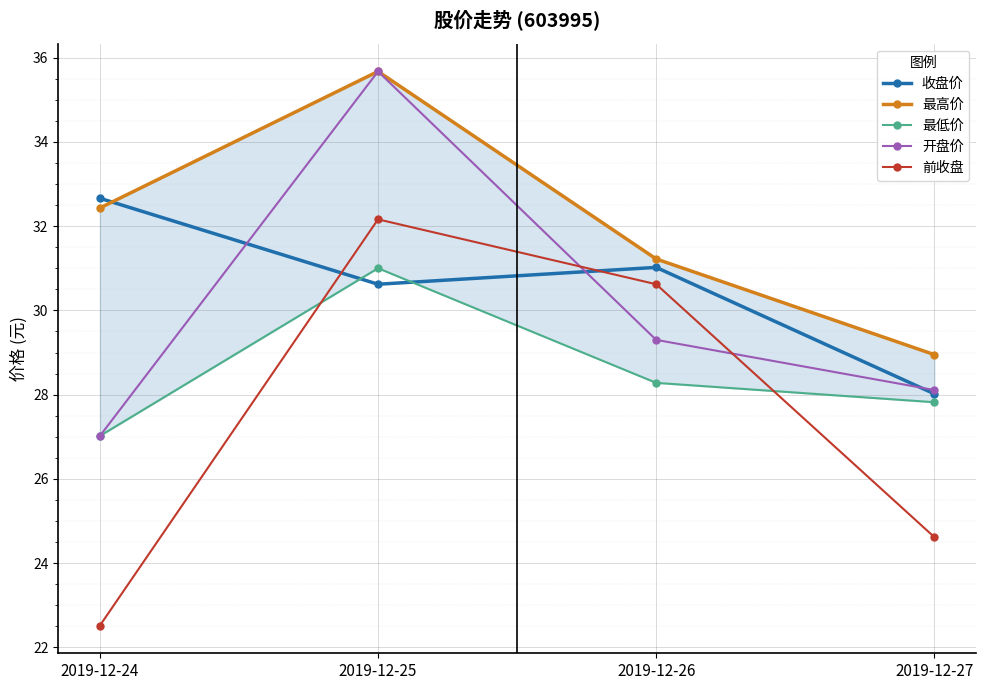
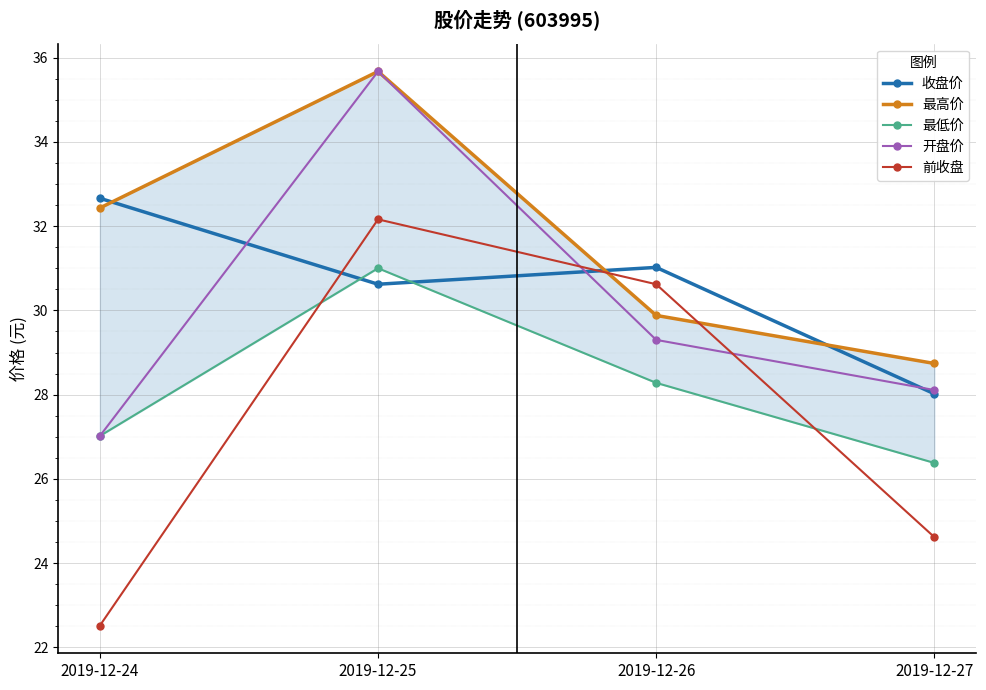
  {
    "收盘价": {
      "2019-12-24": 32.7,
      "2019-12-25": 30.6,
      "2019-12-26": 31.0,
      "2019-12-27": 28.0
    },
    "最高价": {
      "2019-12-24": 32.4,
-     "2019-12-26": 31.2,
-     "2019-12-27": 29.0
+     "2019-12-26": 29.9,
+     "2019-12-27": 28.7
    },
    "最低价": {
      "2019-12-25": 31.0,
      "2019-12-26": 28.3,
-     "2019-12-27": 27.8
+     "2019-12-27": 26.4
    },
    "开盘价": {
      "2019-12-26": 29.3,
      "2019-12-27": 28.1
    },
    "前收盘": {
      "2019-12-24": 22.5,
      "2019-12-25": 32.2,
      "2019-12-26": 30.6,
      "2019-12-27": 24.6
    }
  }
